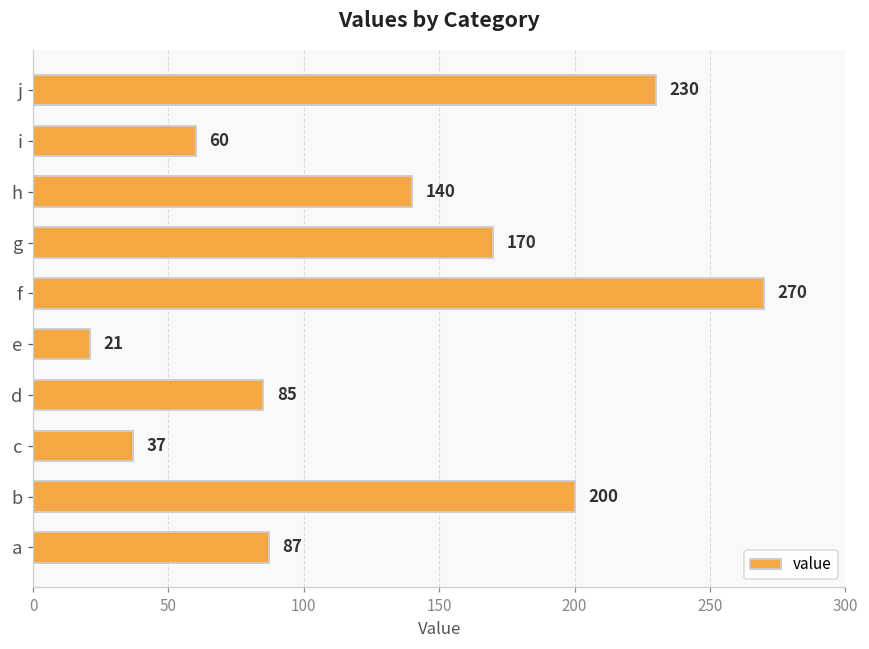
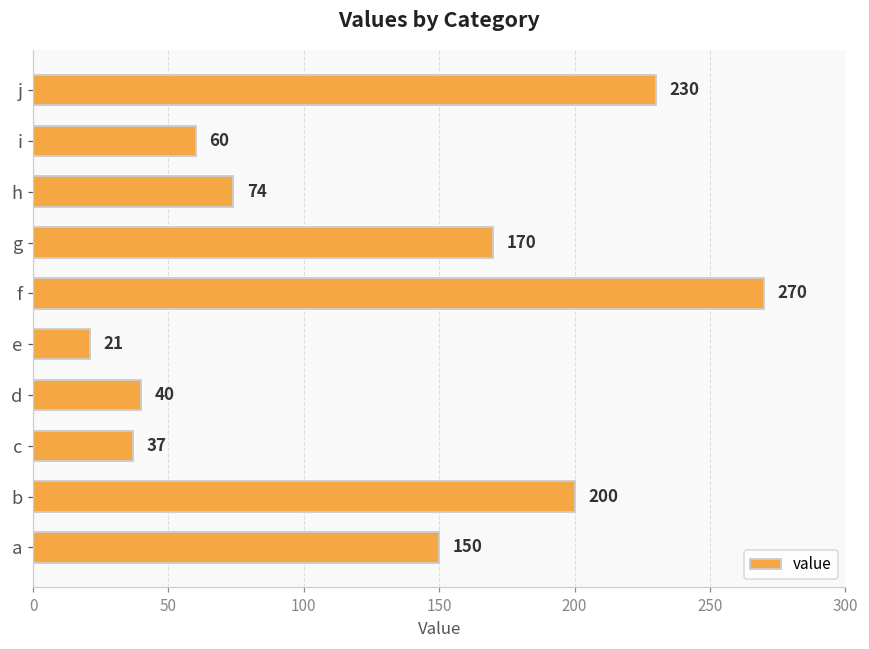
  {
    "j": 230,
    "i": 60,
-   "h": 140,
+   "h": 74,
    "g": 170,
    "f": 270,
    "e": 21,
-   "d": 85,
+   "d": 40,
    "c": 37,
    "b": 200,
-   "a": 87
+   "a": 150
  }
